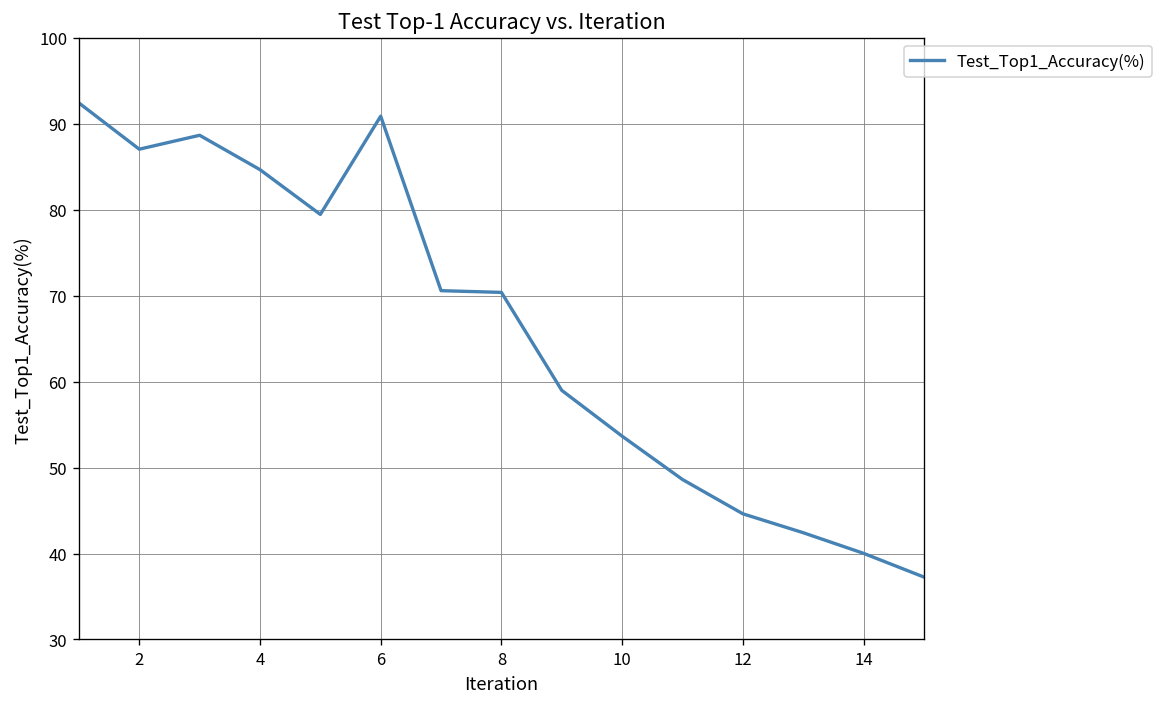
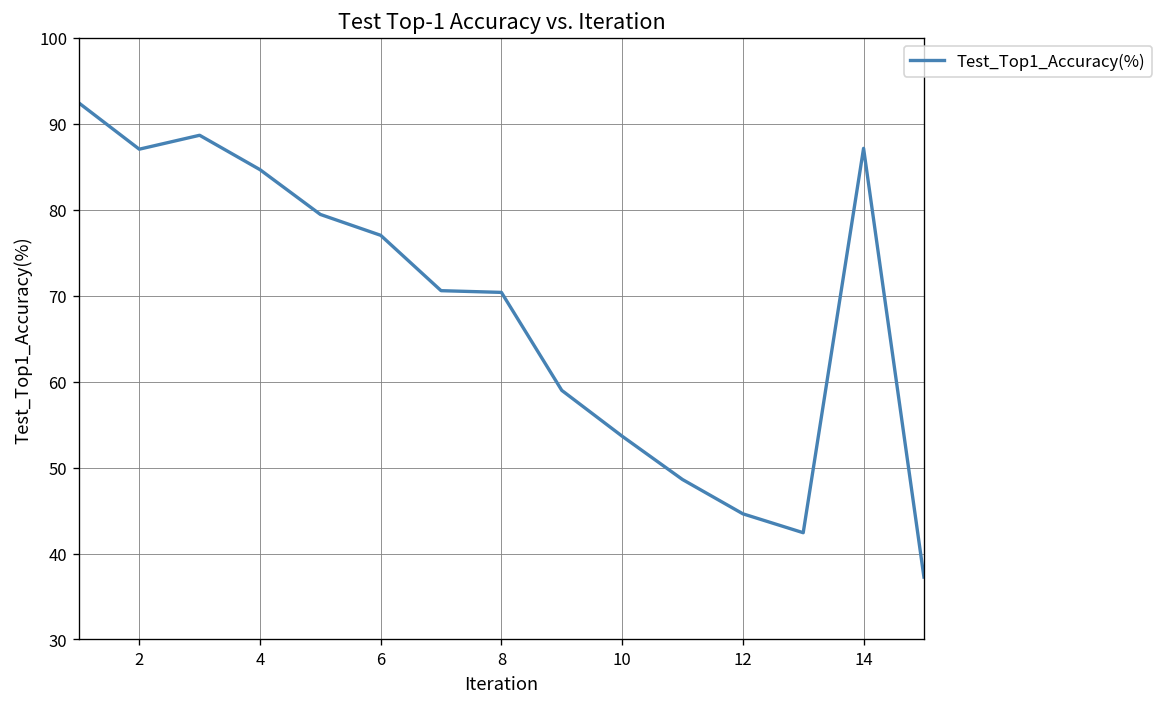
  {
    "2": 87,
    "4": 85,
-   "6": 91,
+   "6": 77,
    "8": 70,
    "10": 54,
    "12": 45,
-   "14": 40
+   "14": 87
  }
